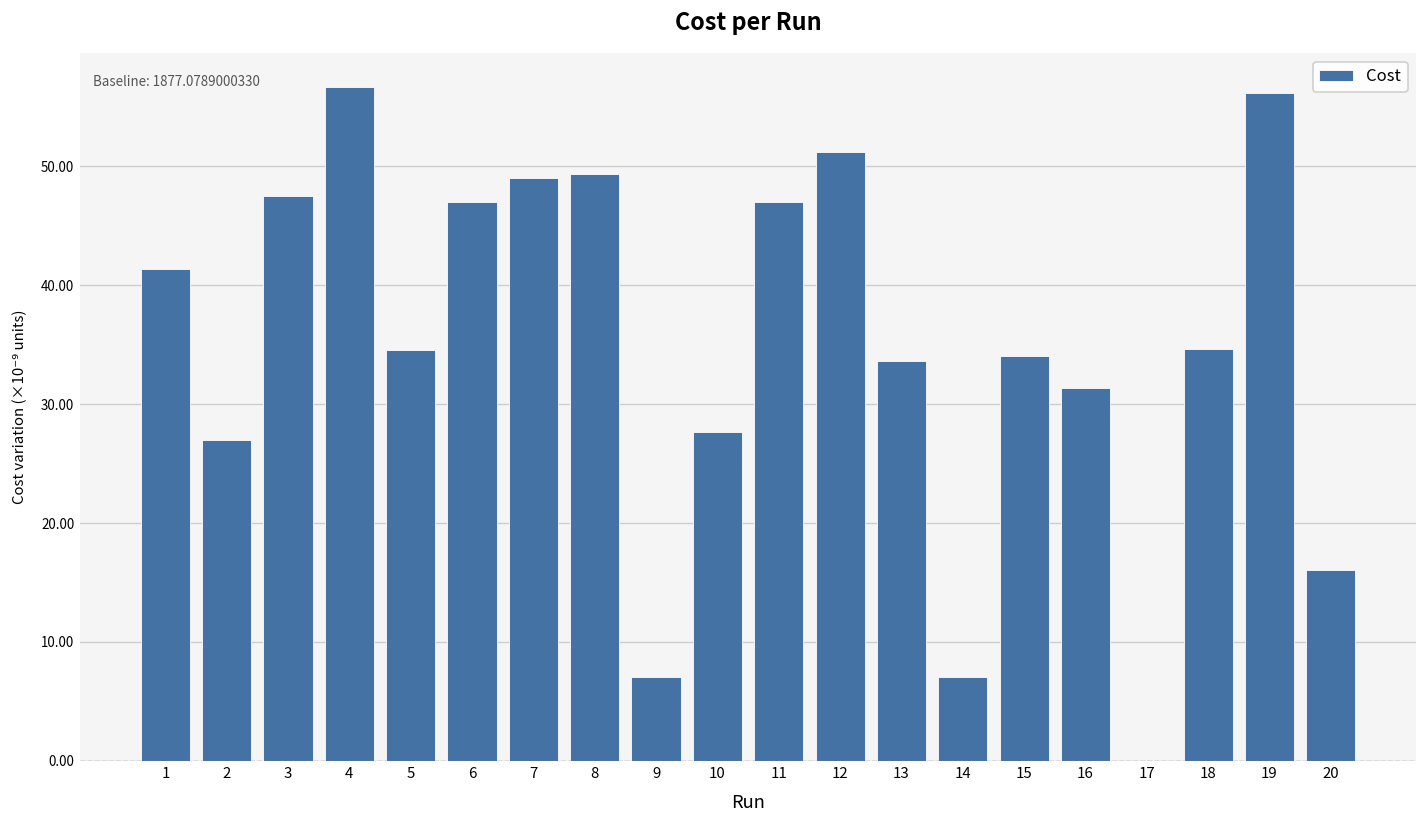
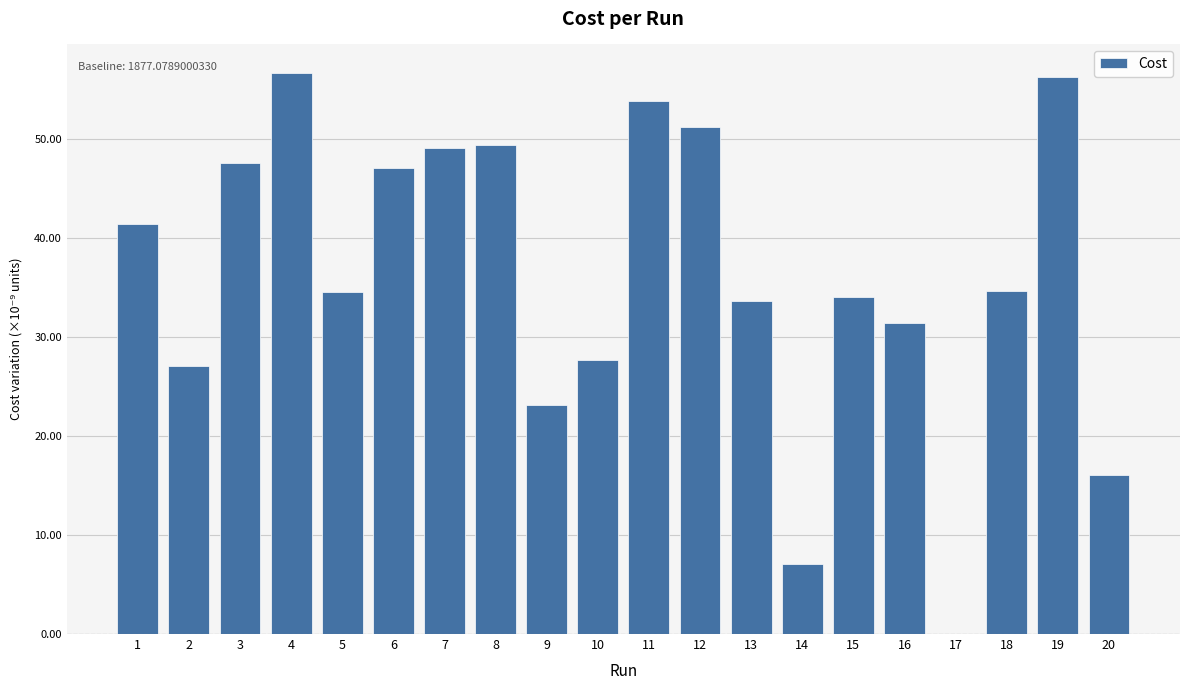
  {
    "1": 41,
    "2": 27,
    "3": 48,
    "4": 57,
    "5": 35,
    "6": 47,
    "7": 49,
    "8": 49,
-   "9": 7,
+   "9": 23,
    "10": 28,
-   "11": 47,
+   "11": 54,
    "12": 51,
    "13": 34,
    "14": 7,
    "15": 34,
    "16": 31,
    "17": 0,
    "18": 35,
    "19": 56,
    "20": 16
  }
